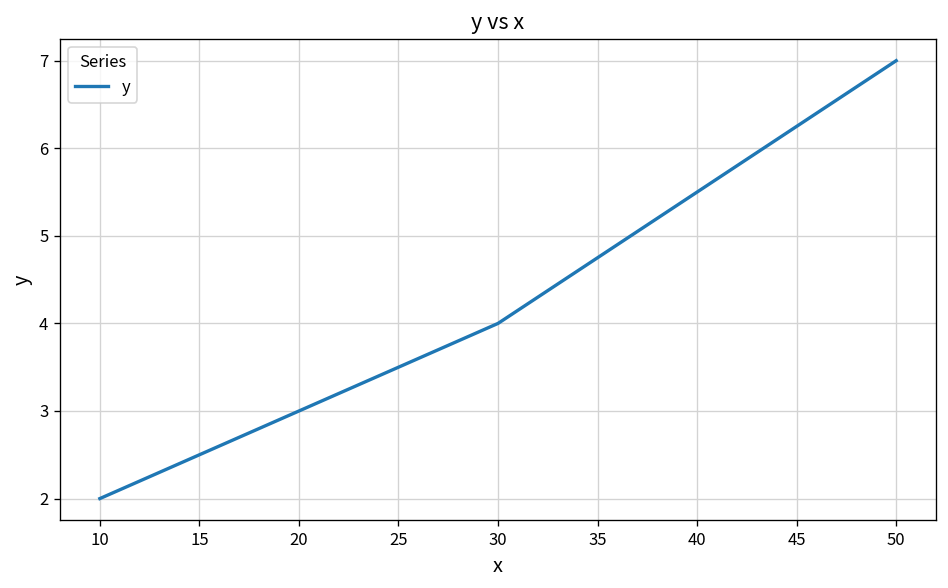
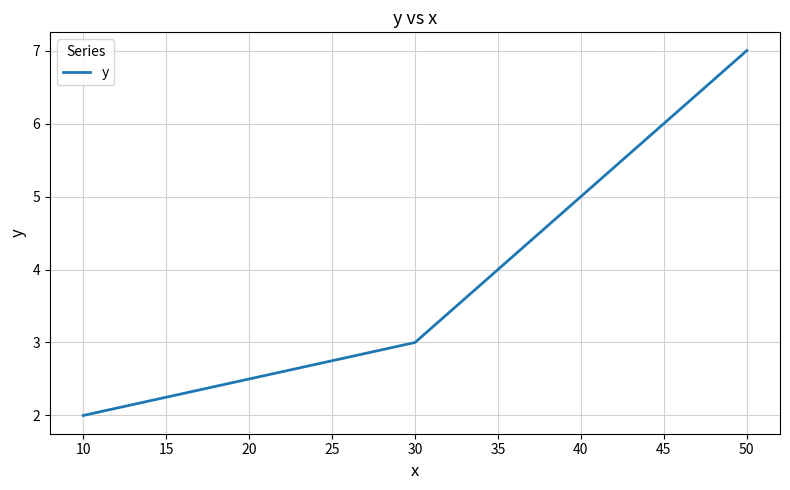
  {
    "10": 2,
-   "30": 4,
+   "30": 3,
    "50": 7
  }
